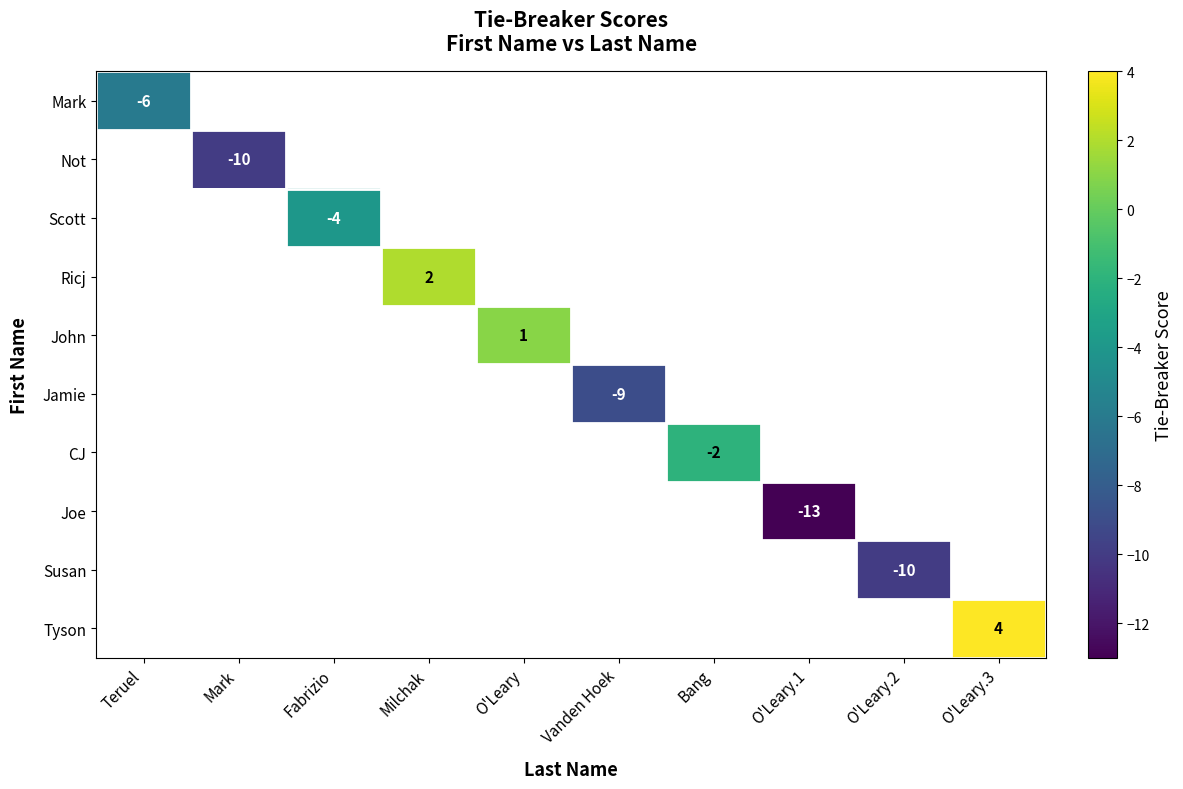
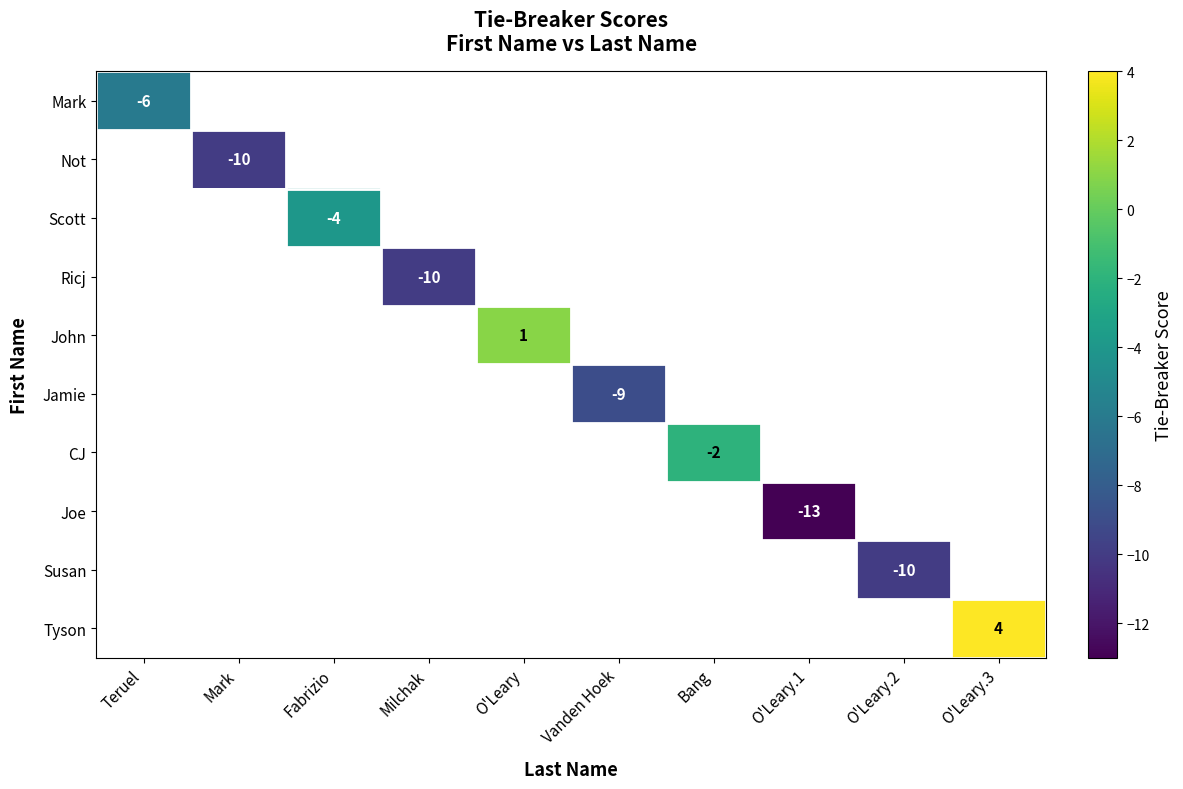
  {
    "Mark": {
      "Teruel": -6
    },
    "Not": {
      "Mark": -10
    },
    "Scott": {
      "Fabrizio": -4
    },
    "Ricj": {
-     "Milchak": 2
+     "Milchak": -10
    },
    "John": {
      "O'Leary": 1
    },
    "Jamie": {
      "Vanden Hoek": -9
    },
    "CJ": {
      "Bang": -2
    },
    "Joe": {
      "O'Leary.1": -13
    },
    "Susan": {
      "O'Leary.2": -10
    },
    "Tyson": {
      "O'Leary.3": 4
    }
  }
